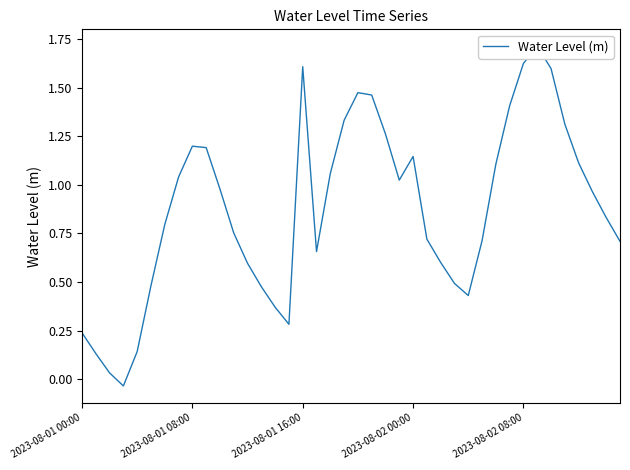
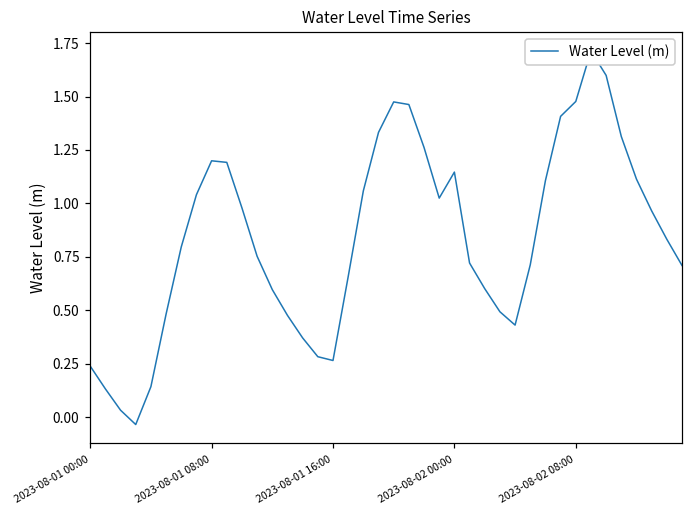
  {
    "2023-08-01 00:00": 0.24,
    "2023-08-01 08:00": 1.20,
-   "2023-08-01 16:00": 1.61,
+   "2023-08-01 16:00": 0.26,
    "2023-08-02 00:00": 1.15,
-   "2023-08-02 08:00": 1.63
+   "2023-08-02 08:00": 1.48
  }
